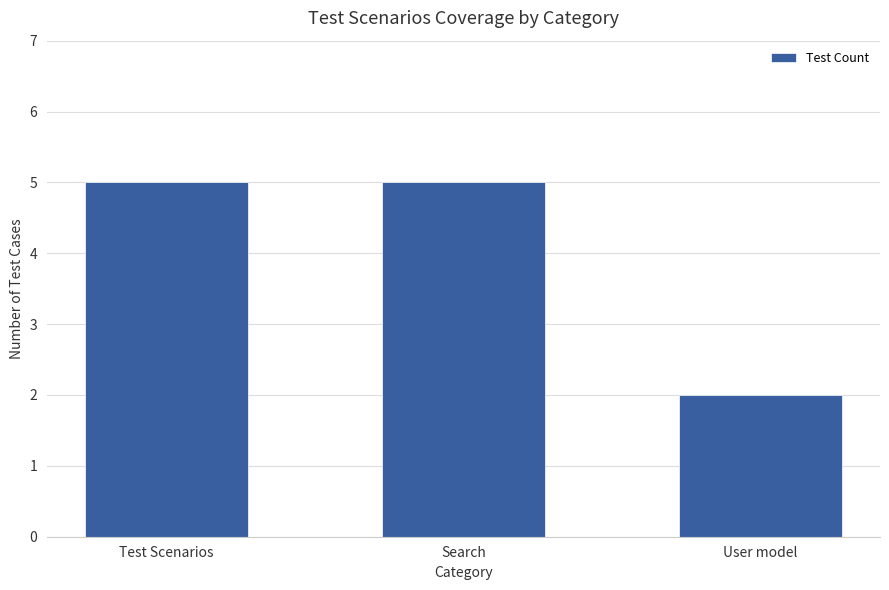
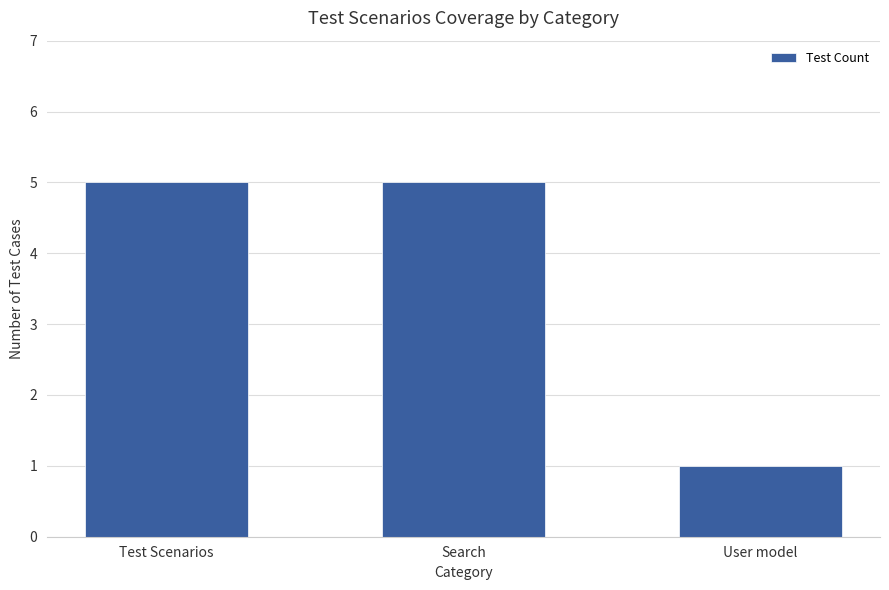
  {
    "Test Scenarios": 5,
    "Search": 5,
-   "User model": 2
+   "User model": 1
  }
